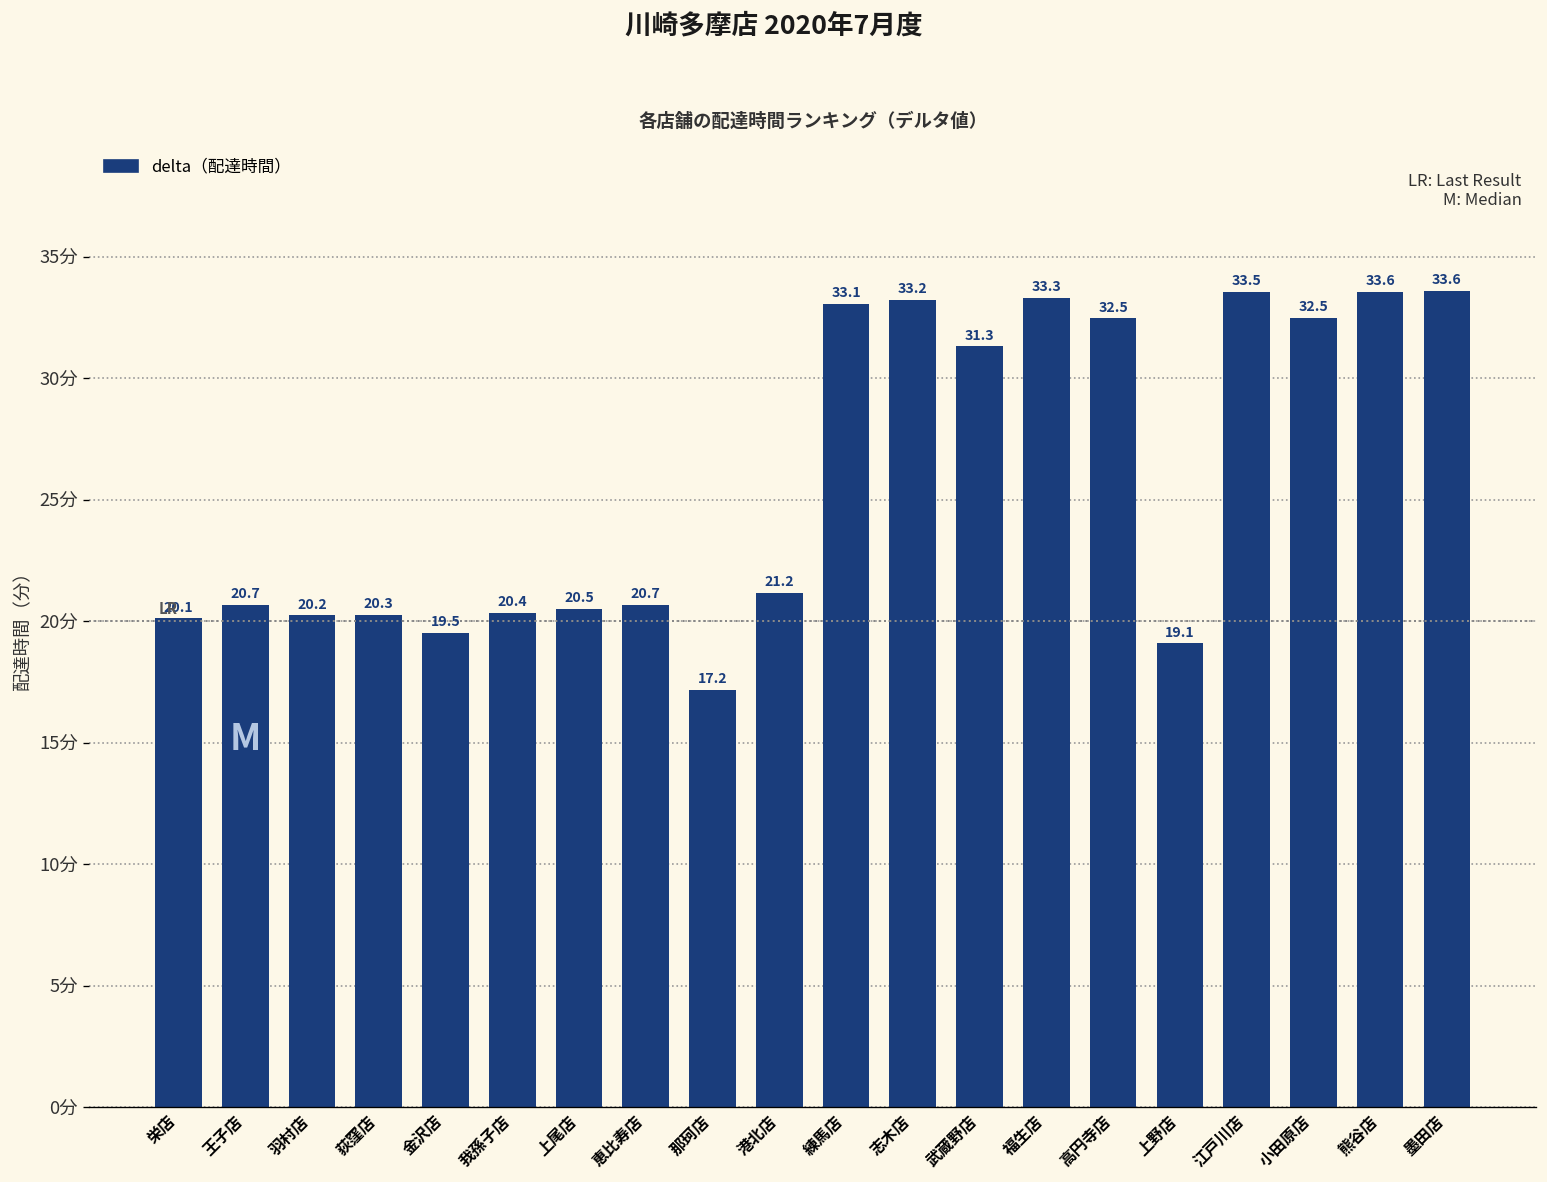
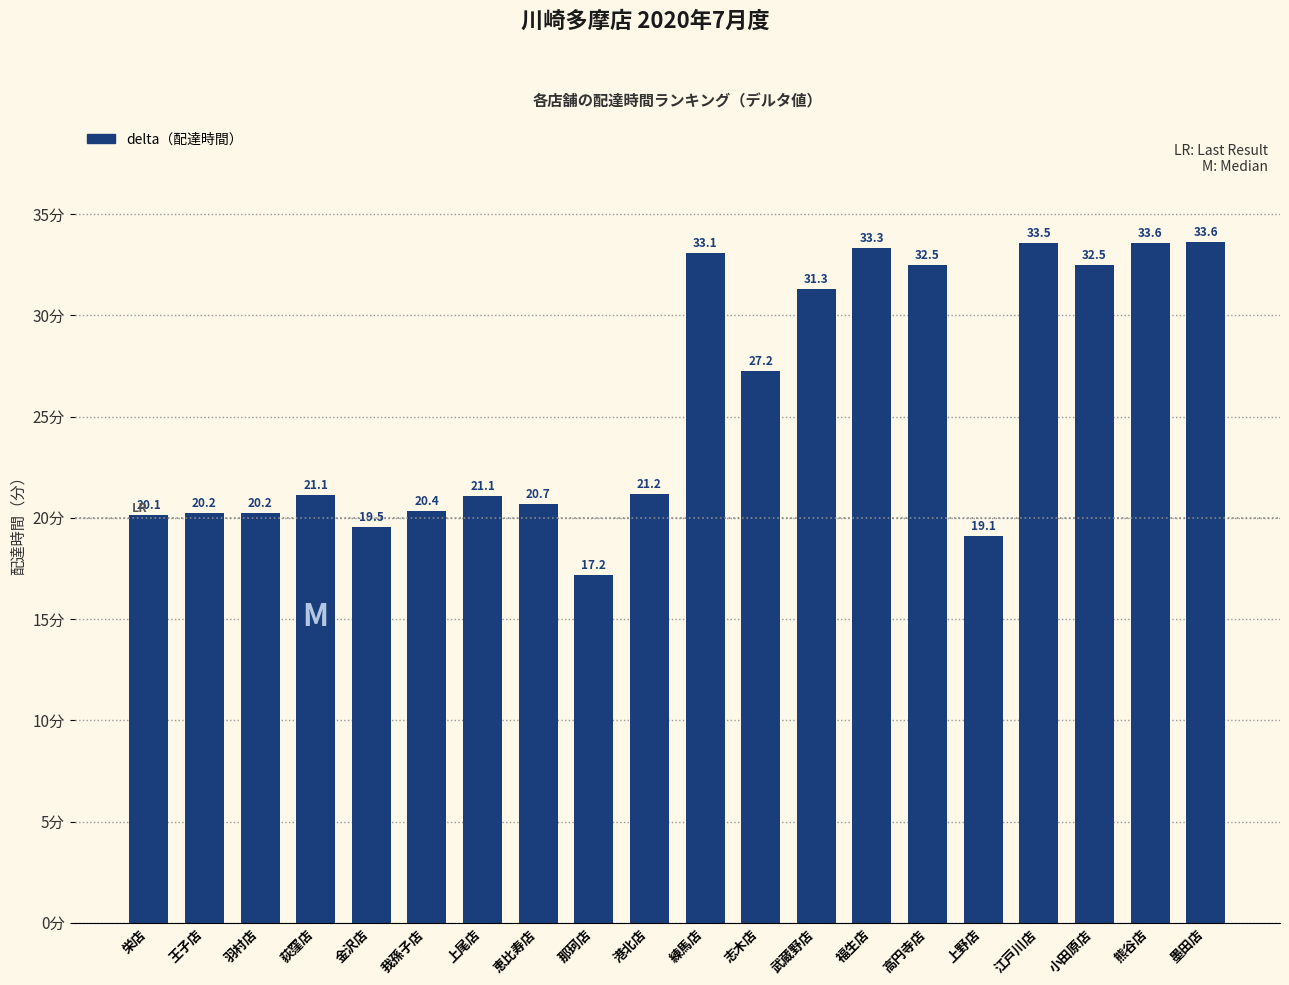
  {
-   "王子店": 20.7,
+   "王子店": 20.2,
    "羽村店": 20.2,
-   "荻窪店": 20.3,
+   "荻窪店": 21.1,
    "金沢店": 19.5,
    "我孫子店": 20.4,
-   "上尾店": 20.5,
+   "上尾店": 21.1,
    "恵比寿店": 20.7,
    "那珂店": 17.2,
    "港北店": 21.2,
    "練馬店": 33.1,
-   "志木店": 33.2,
+   "志木店": 27.2,
    "武蔵野店": 31.3,
    "福生店": 33.3,
    "高円寺店": 32.5,
    "上野店": 19.1,
    "江戸川店": 33.5,
    "小田原店": 32.5,
    "熊谷店": 33.6,
    "墨田店": 33.6
  }
